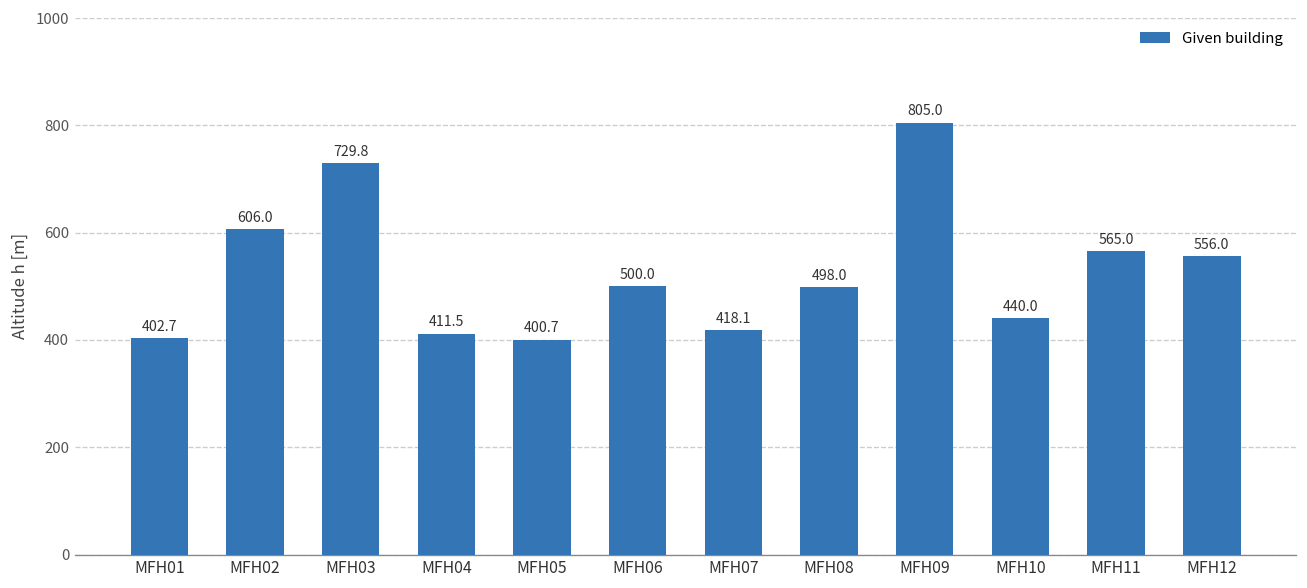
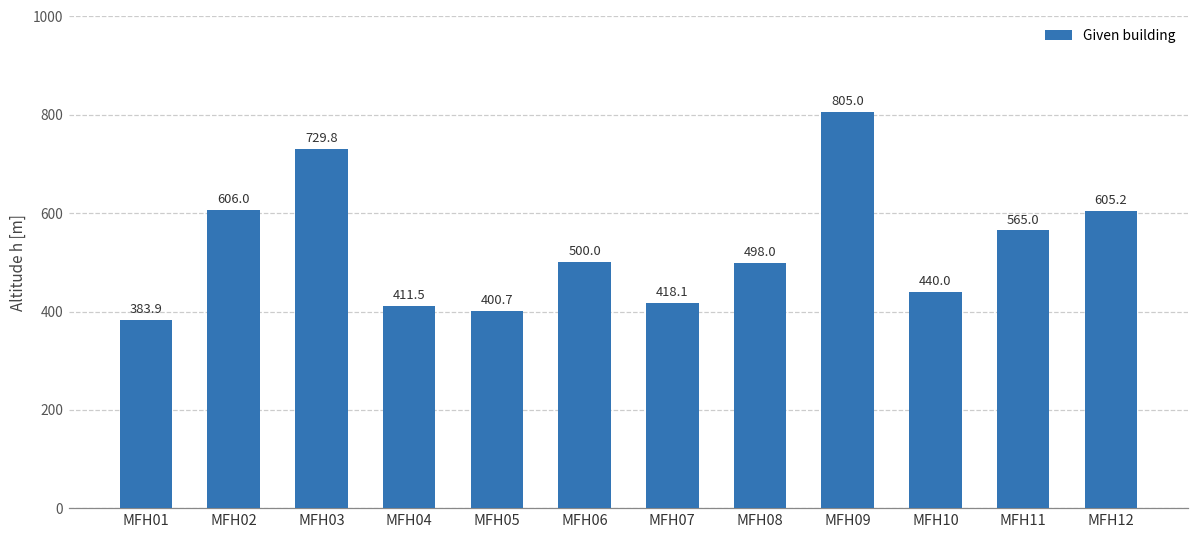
  {
-   "MFH01": 402.7,
+   "MFH01": 383.9,
    "MFH02": 606.0,
    "MFH03": 729.8,
    "MFH04": 411.5,
    "MFH05": 400.7,
    "MFH06": 500.0,
    "MFH07": 418.1,
    "MFH08": 498.0,
    "MFH09": 805.0,
    "MFH10": 440.0,
    "MFH11": 565.0,
-   "MFH12": 556.0
+   "MFH12": 605.2
  }
